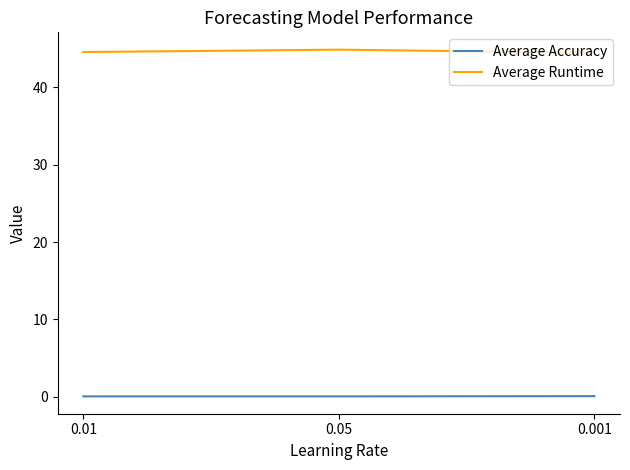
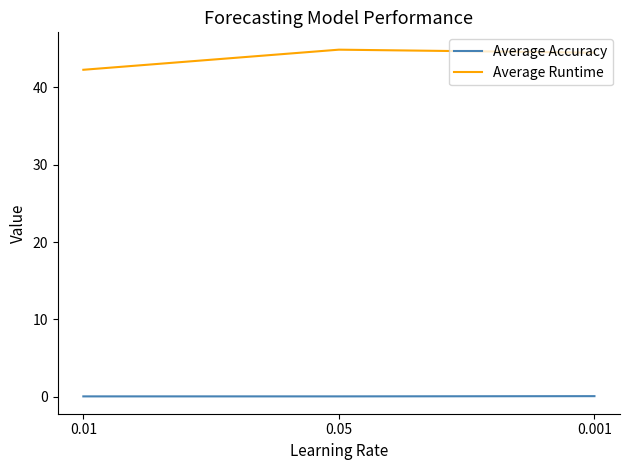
  {
    "Average Accuracy": {
      "0.01": 0,
      "0.05": 0,
      "0.001": 0
    },
    "Average Runtime": {
-     "0.01": 45,
+     "0.01": 42,
      "0.05": 45
    }
  }
